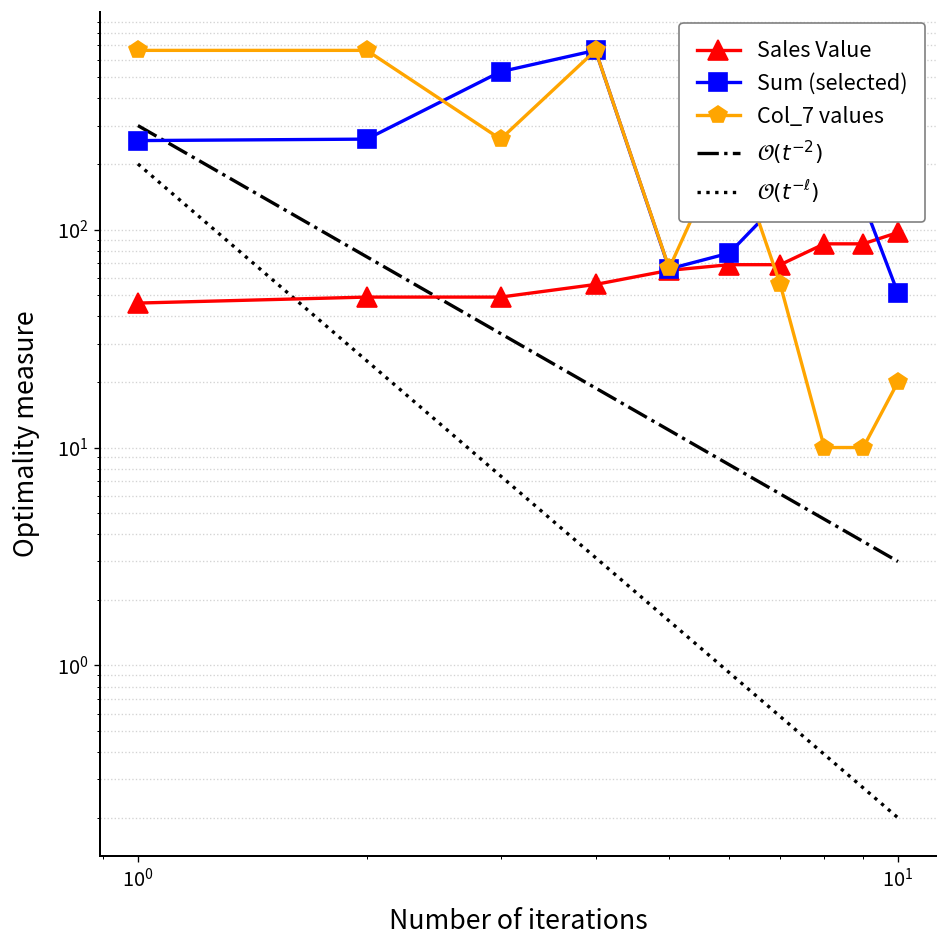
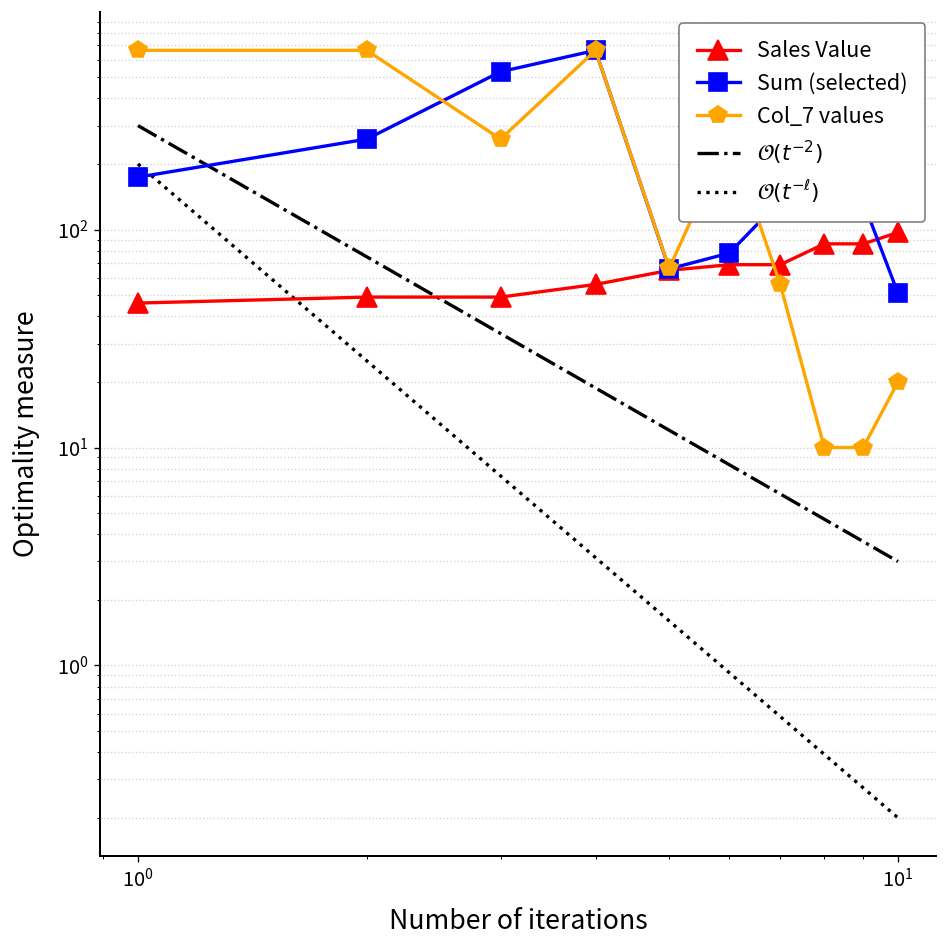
  {
    "Sales Value": {
      "10^0": 46,
      "10^1": 100
    },
    "Sum (selected)": {
-     "10^0": 260,
+     "10^0": 170,
      "10^1": 51
    },
    "Col_7 values": {
      "10^0": 660,
      "10^1": 20
    }
  }
